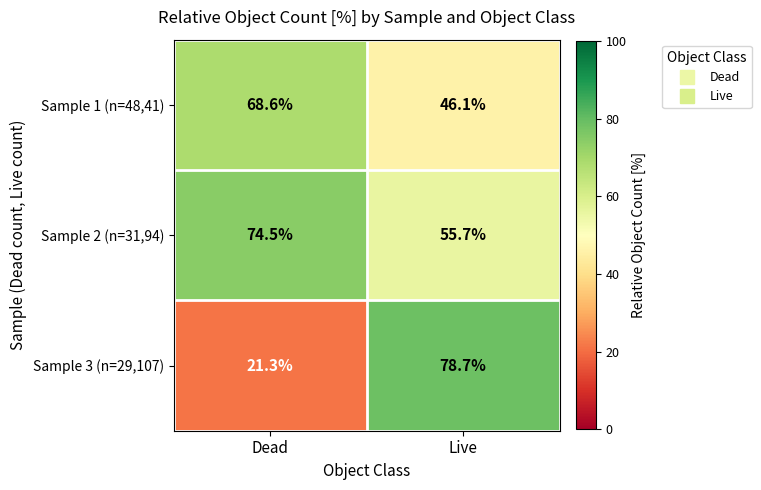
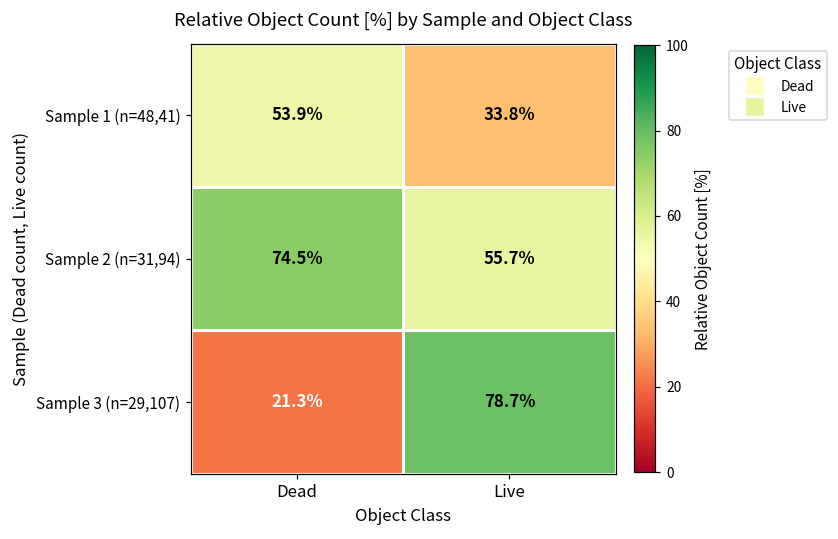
  {
    "Sample 1 (n=48,41)": {
-     "Dead": "68.6%",
-     "Live": "46.1%"
+     "Dead": "53.9%",
+     "Live": "33.8%"
    },
    "Sample 2 (n=31,94)": {
      "Dead": "74.5%",
      "Live": "55.7%"
    },
    "Sample 3 (n=29,107)": {
      "Dead": "21.3%",
      "Live": "78.7%"
    }
  }
